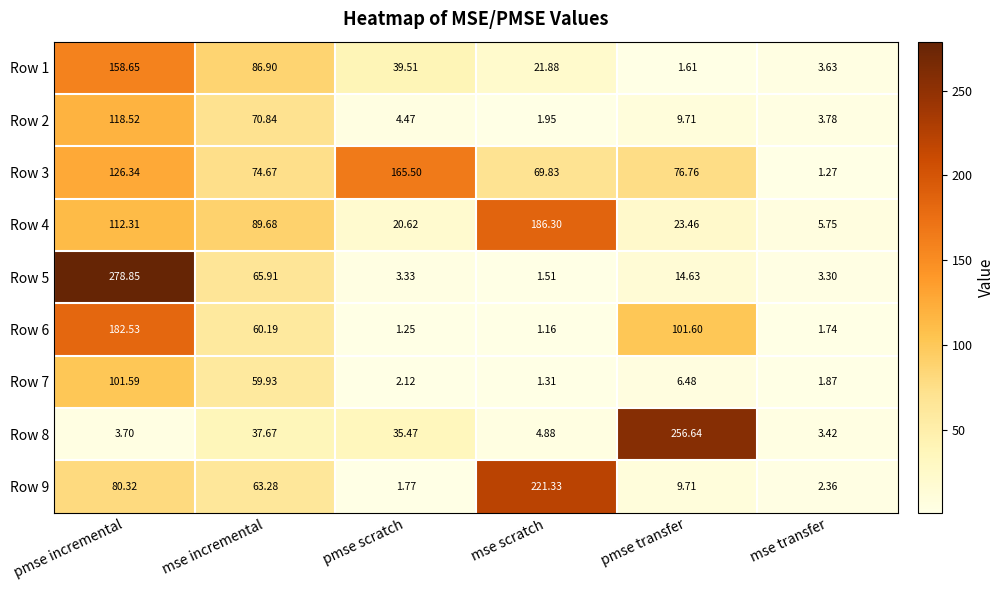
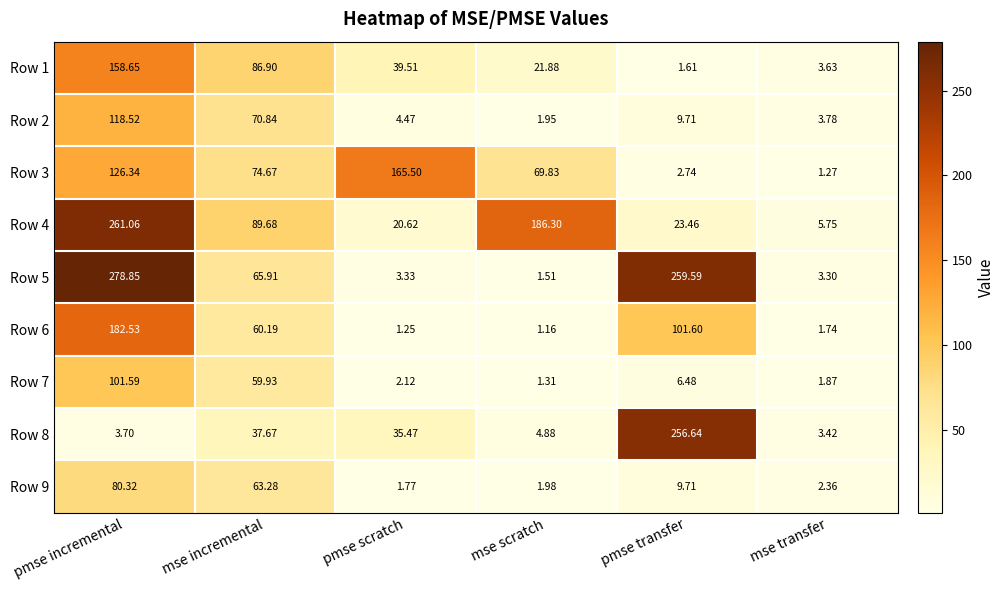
  {
    "Row 1": {
      "pmse incremental": 158.65,
      "mse incremental": 86.90,
      "pmse scratch": 39.51,
      "mse scratch": 21.88,
      "pmse transfer": 1.61,
      "mse transfer": 3.63
    },
    "Row 2": {
      "pmse incremental": 118.52,
      "mse incremental": 70.84,
      "pmse scratch": 4.47,
      "mse scratch": 1.95,
      "pmse transfer": 9.71,
      "mse transfer": 3.78
    },
    "Row 3": {
      "pmse incremental": 126.34,
      "mse incremental": 74.67,
      "pmse scratch": 165.50,
      "mse scratch": 69.83,
-     "pmse transfer": 76.76,
+     "pmse transfer": 2.74,
      "mse transfer": 1.27
    },
    "Row 4": {
-     "pmse incremental": 112.31,
+     "pmse incremental": 261.06,
      "mse incremental": 89.68,
      "pmse scratch": 20.62,
      "mse scratch": 186.30,
      "pmse transfer": 23.46,
      "mse transfer": 5.75
    },
    "Row 5": {
      "pmse incremental": 278.85,
      "mse incremental": 65.91,
      "pmse scratch": 3.33,
      "mse scratch": 1.51,
-     "pmse transfer": 14.63,
+     "pmse transfer": 259.59,
      "mse transfer": 3.30
    },
    "Row 6": {
      "pmse incremental": 182.53,
      "mse incremental": 60.19,
      "pmse scratch": 1.25,
      "mse scratch": 1.16,
      "pmse transfer": 101.60,
      "mse transfer": 1.74
    },
    "Row 7": {
      "pmse incremental": 101.59,
      "mse incremental": 59.93,
      "pmse scratch": 2.12,
      "mse scratch": 1.31,
      "pmse transfer": 6.48,
      "mse transfer": 1.87
    },
    "Row 8": {
      "pmse incremental": 3.70,
      "mse incremental": 37.67,
      "pmse scratch": 35.47,
      "mse scratch": 4.88,
      "pmse transfer": 256.64,
      "mse transfer": 3.42
    },
    "Row 9": {
      "pmse incremental": 80.32,
      "mse incremental": 63.28,
      "pmse scratch": 1.77,
-     "mse scratch": 221.33,
+     "mse scratch": 1.98,
      "pmse transfer": 9.71,
      "mse transfer": 2.36
    }
  }
